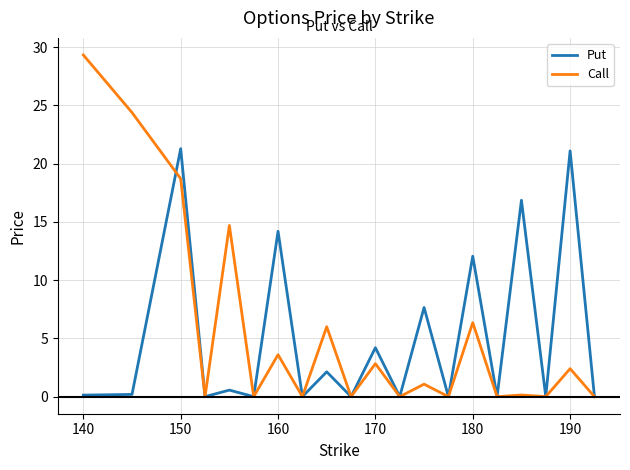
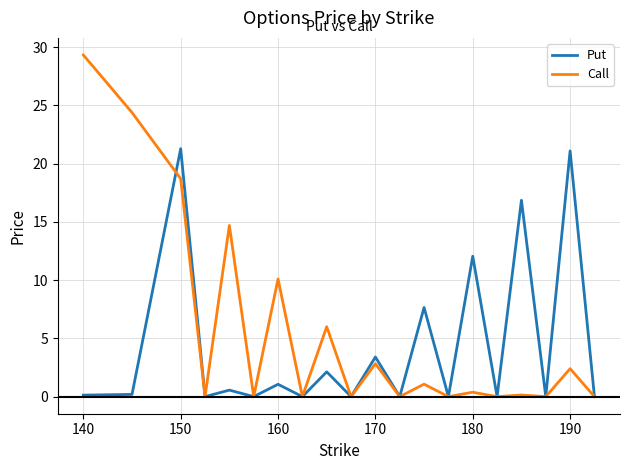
  {
    "Put": {
      "140": 0.1,
      "150": 21.3,
-     "160": 14.2,
-     "170": 4.2,
+     "160": 1.1,
+     "170": 3.4,
      "180": 12.1,
      "190": 21.1
    },
    "Call": {
      "140": 29.3,
      "150": 18.7,
-     "160": 3.6,
+     "160": 10.1,
      "170": 2.8,
-     "180": 6.4,
+     "180": 0.4,
      "190": 2.4
    }
  }
